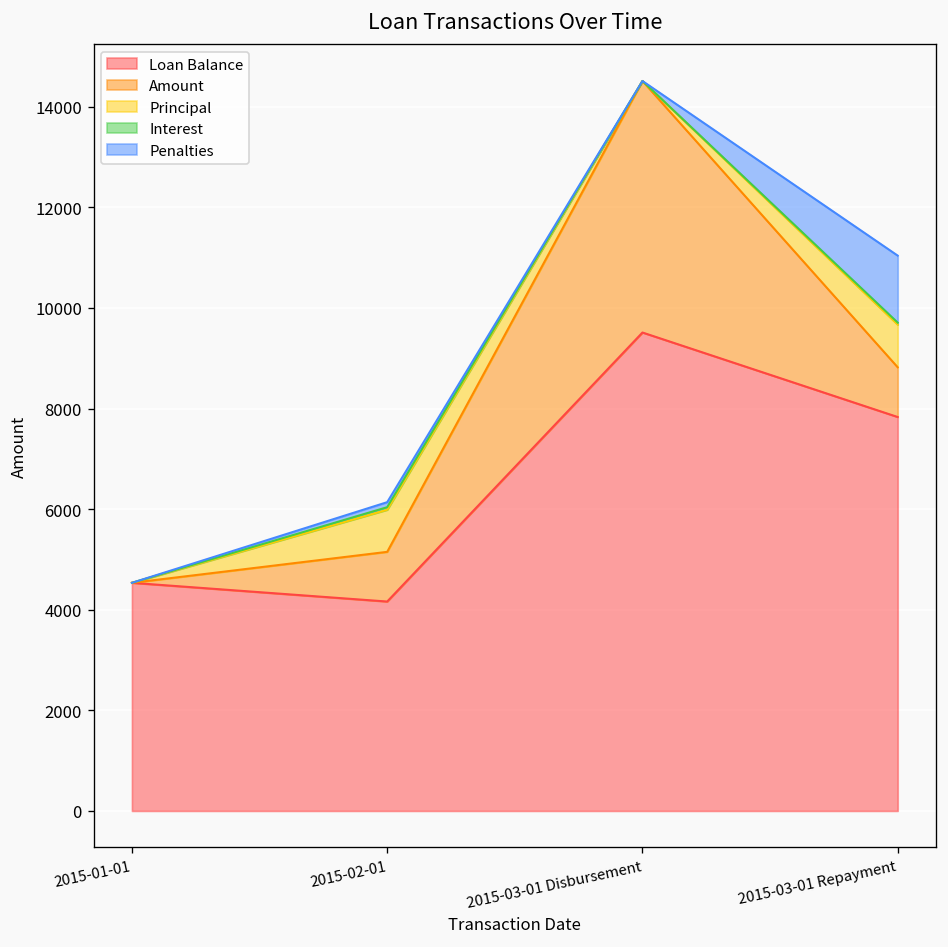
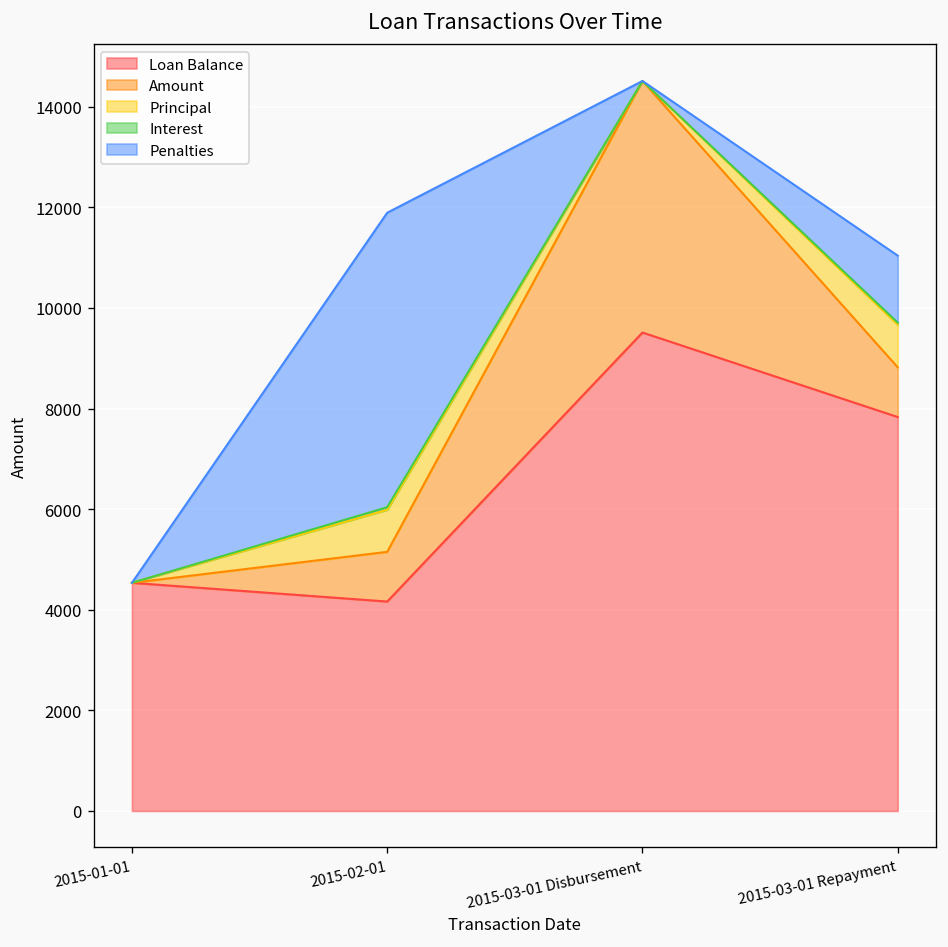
  {
    "Loan Balance": {
      "2015-02-01": 4200,
      "2015-03-01 Disbursement": 9500,
      "2015-03-01 Repayment": 7800
    },
    "Penalties": {
-     "2015-02-01": 100,
+     "2015-02-01": 5900,
      "2015-03-01 Repayment": 1300
    }
  }
